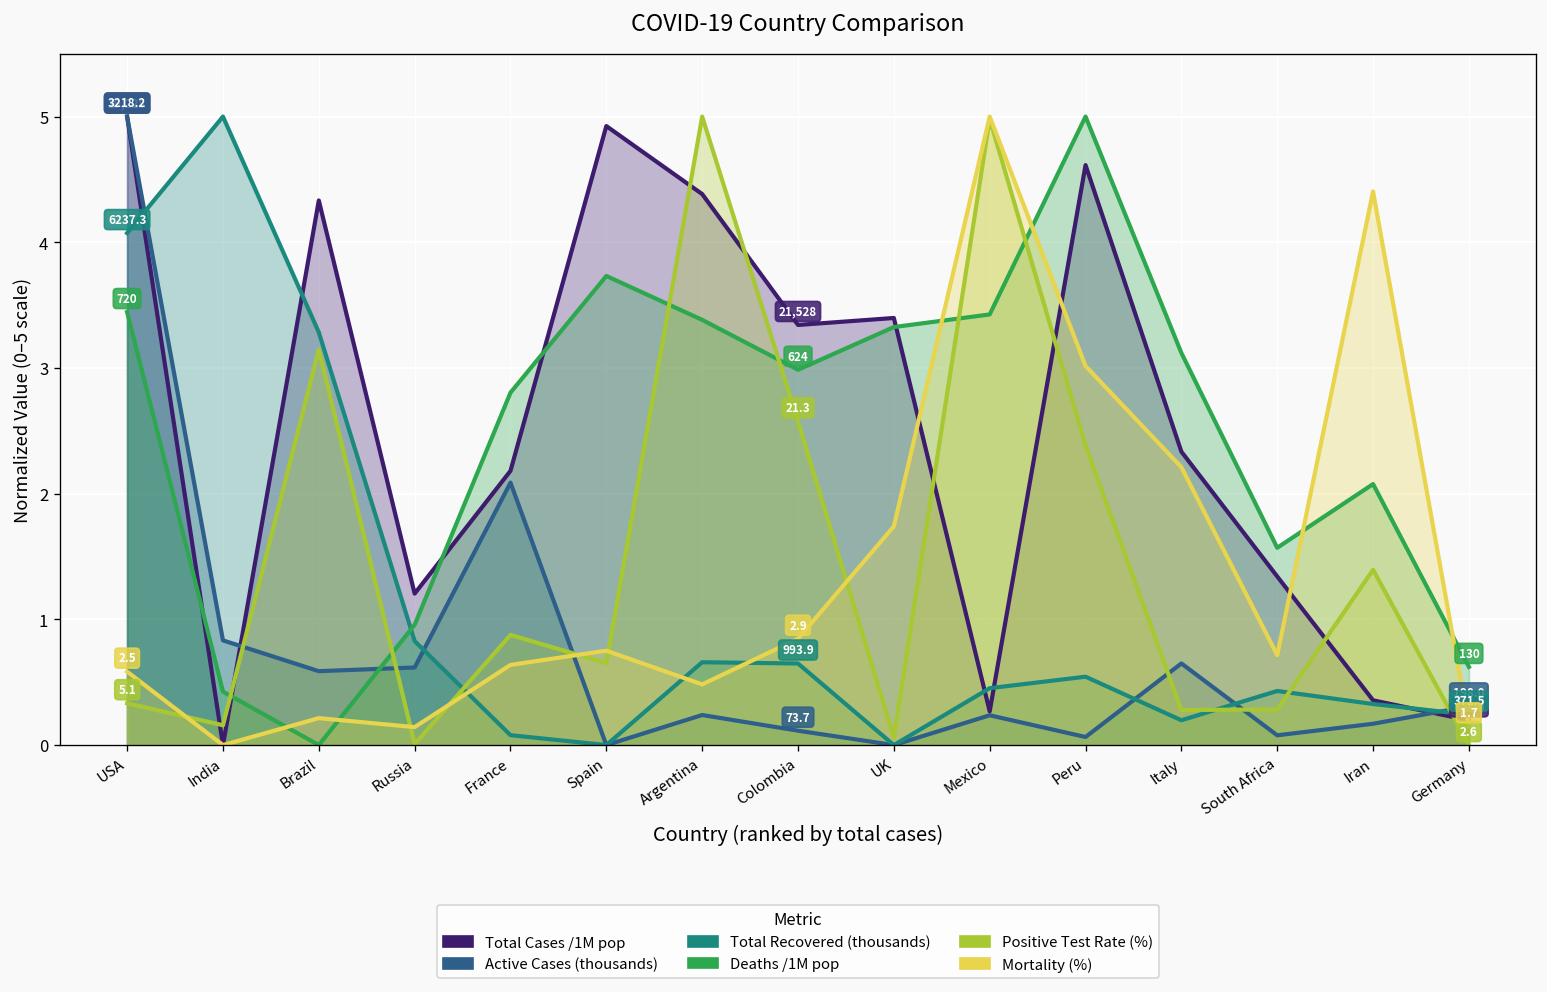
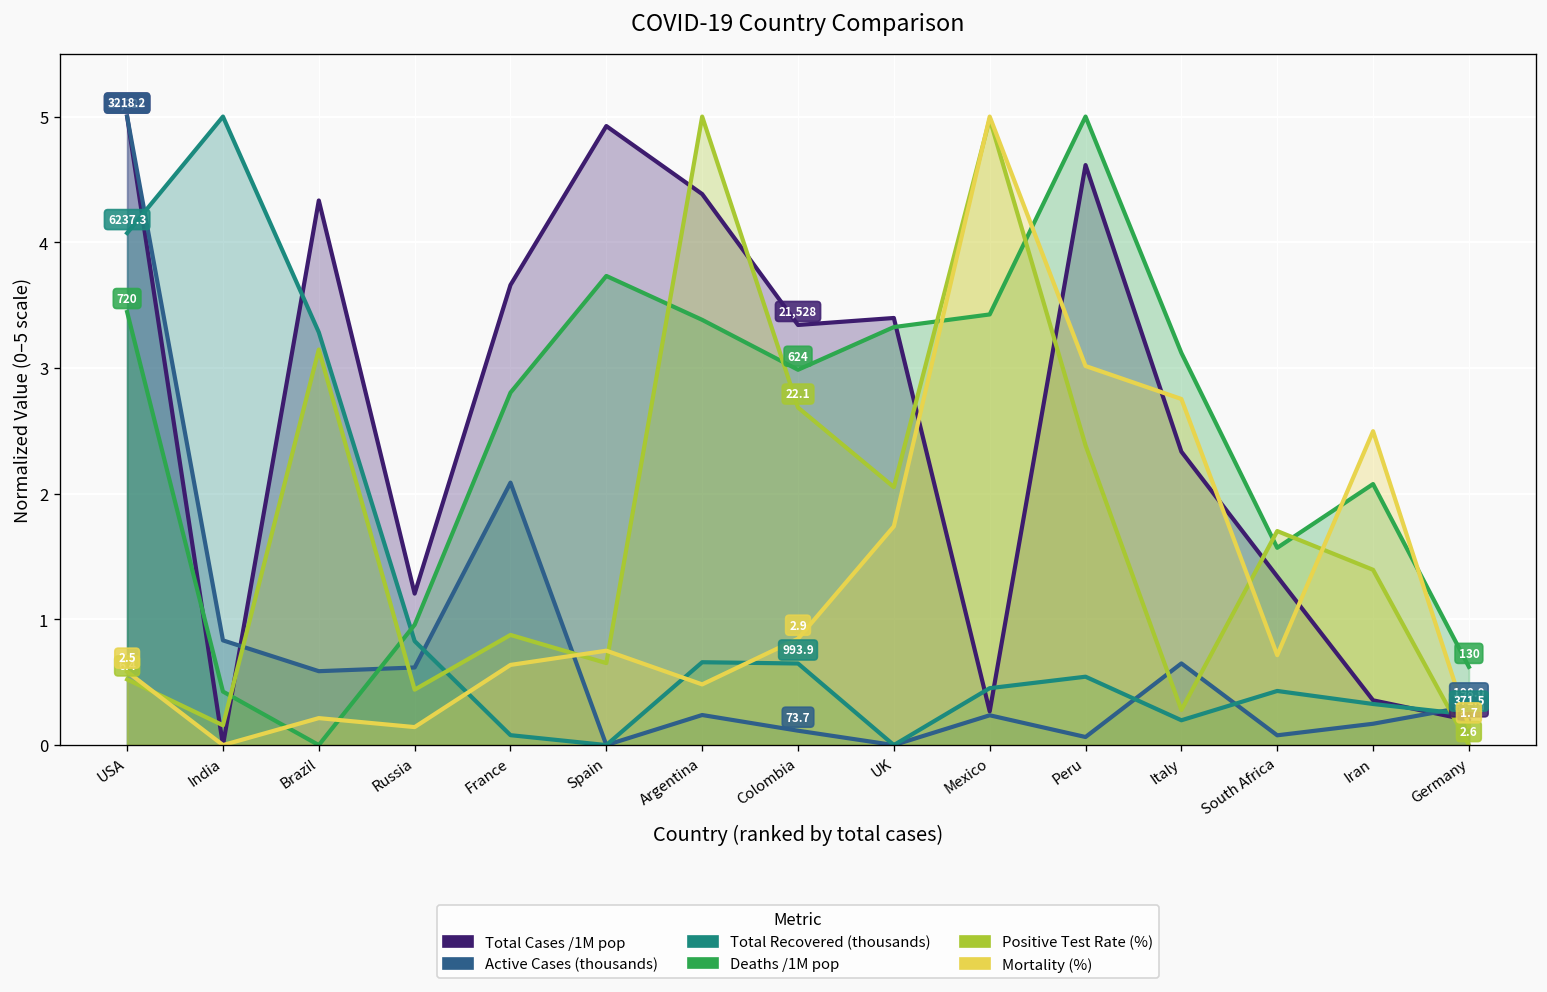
  {
    "Total Cases /1M pop": {
      "Brazil": 4.33,
      "Russia": 1.20,
-     "France": 2.18,
+     "France": 3.66,
      "Spain": 4.92,
      "Argentina": 4.38,
      "UK": 3.40,
      "Mexico": 0.27,
      "Peru": 4.61,
      "Italy": 2.33,
      "South Africa": 1.34,
      "Iran": 0.36
    },
    "Positive Test Rate (%)": {
-     "USA": 5.1,
-     "Russia": 0.01,
-     "Colombia": 21.3,
-     "UK": 0.06,
-     "South Africa": 0.28
+     "USA": 6.4,
+     "Russia": 0.44,
+     "Colombia": 22.1,
+     "UK": 2.05,
+     "South Africa": 1.70
    },
    "Mortality (%)": {
      "Brazil": 0.21,
      "Russia": 0.14,
      "France": 0.64,
      "Spain": 0.75,
      "Argentina": 0.48,
      "UK": 1.74,
      "Peru": 3.02,
-     "Italy": 2.21,
+     "Italy": 2.75,
      "South Africa": 0.72,
-     "Iran": 4.40
+     "Iran": 2.50
    }
  }
